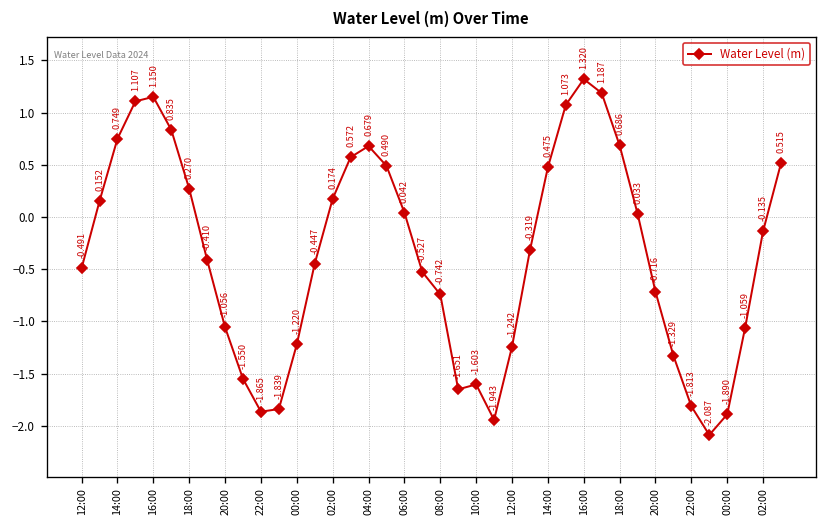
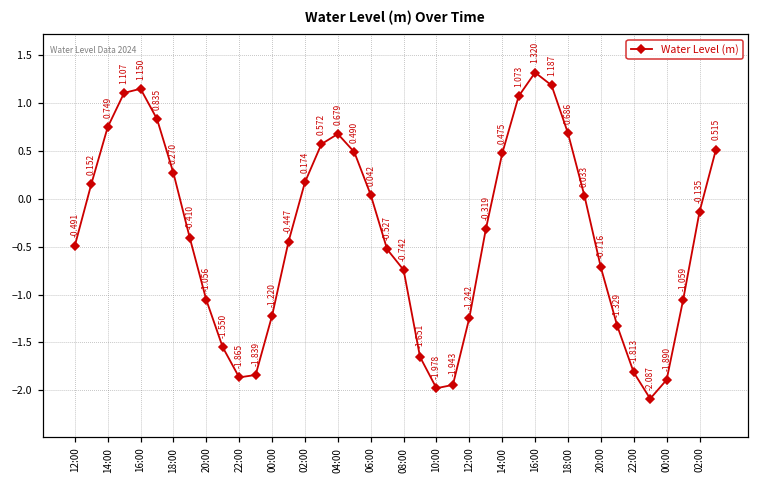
  {
    "04:00": 0.679,
    "06:00": 0.042,
    "08:00": -0.742,
-   "10:00": -1.603
+   "10:00": -1.978
  }
